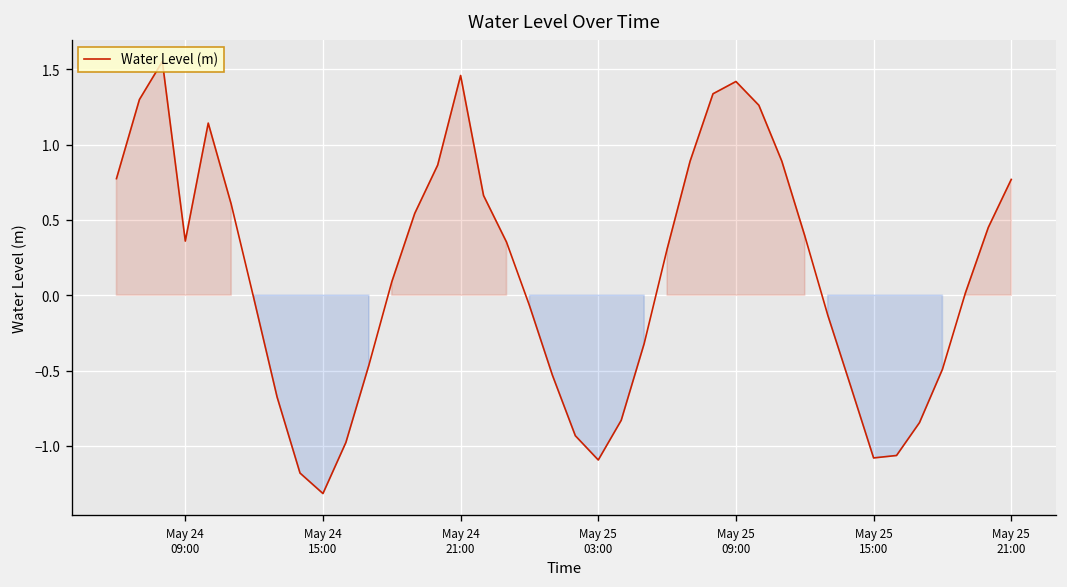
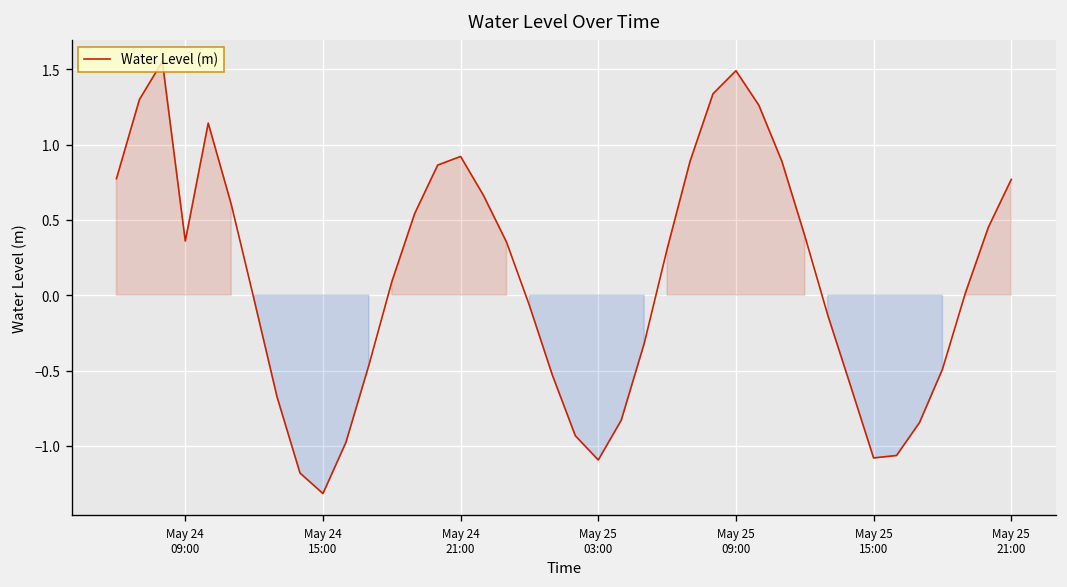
  {
    "May 24 09:00": 0.36,
    "May 24 15:00": -1.32,
-   "May 24 21:00": 1.46,
+   "May 24 21:00": 0.92,
    "May 25 03:00": -1.09,
-   "May 25 09:00": 1.42,
+   "May 25 09:00": 1.49,
    "May 25 15:00": -1.08,
    "May 25 21:00": 0.77
  }
